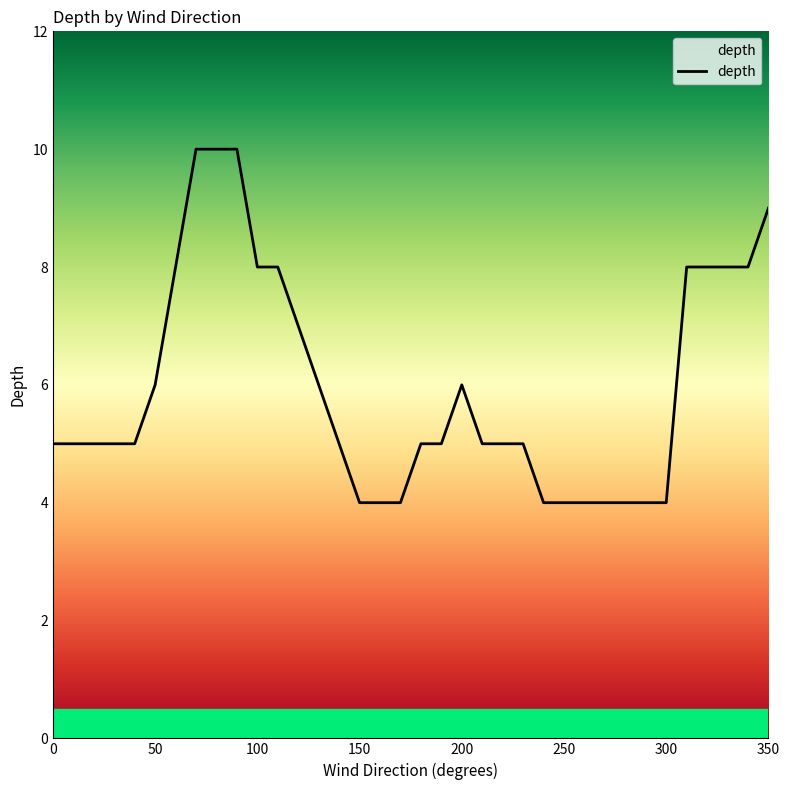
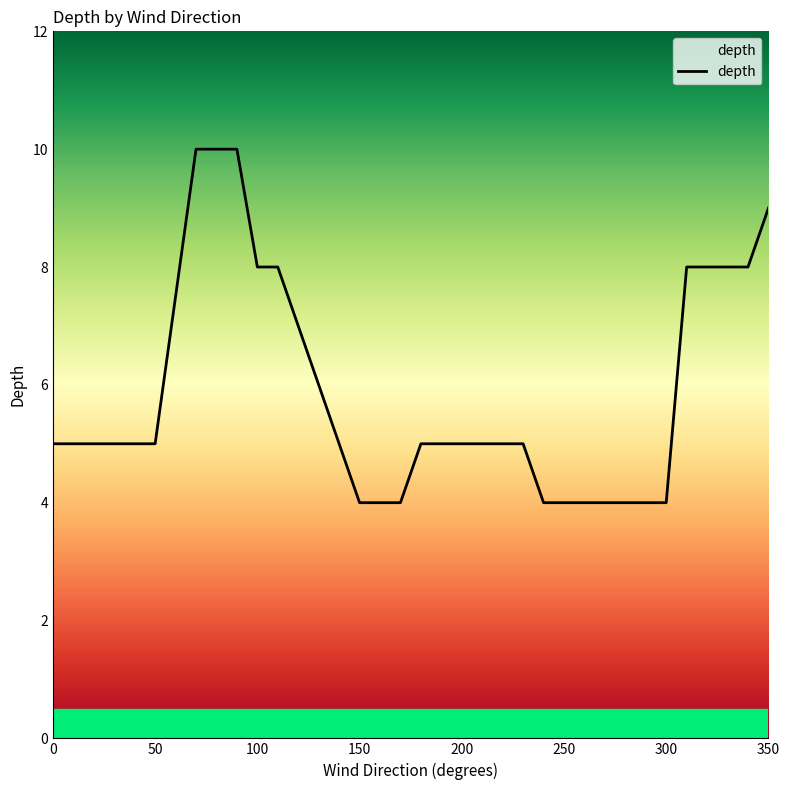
  {
    "0": 5,
-   "50": 6,
+   "50": 5,
    "100": 8,
    "150": 4,
-   "200": 6,
+   "200": 5,
    "250": 4,
    "300": 4,
    "350": 9
  }
